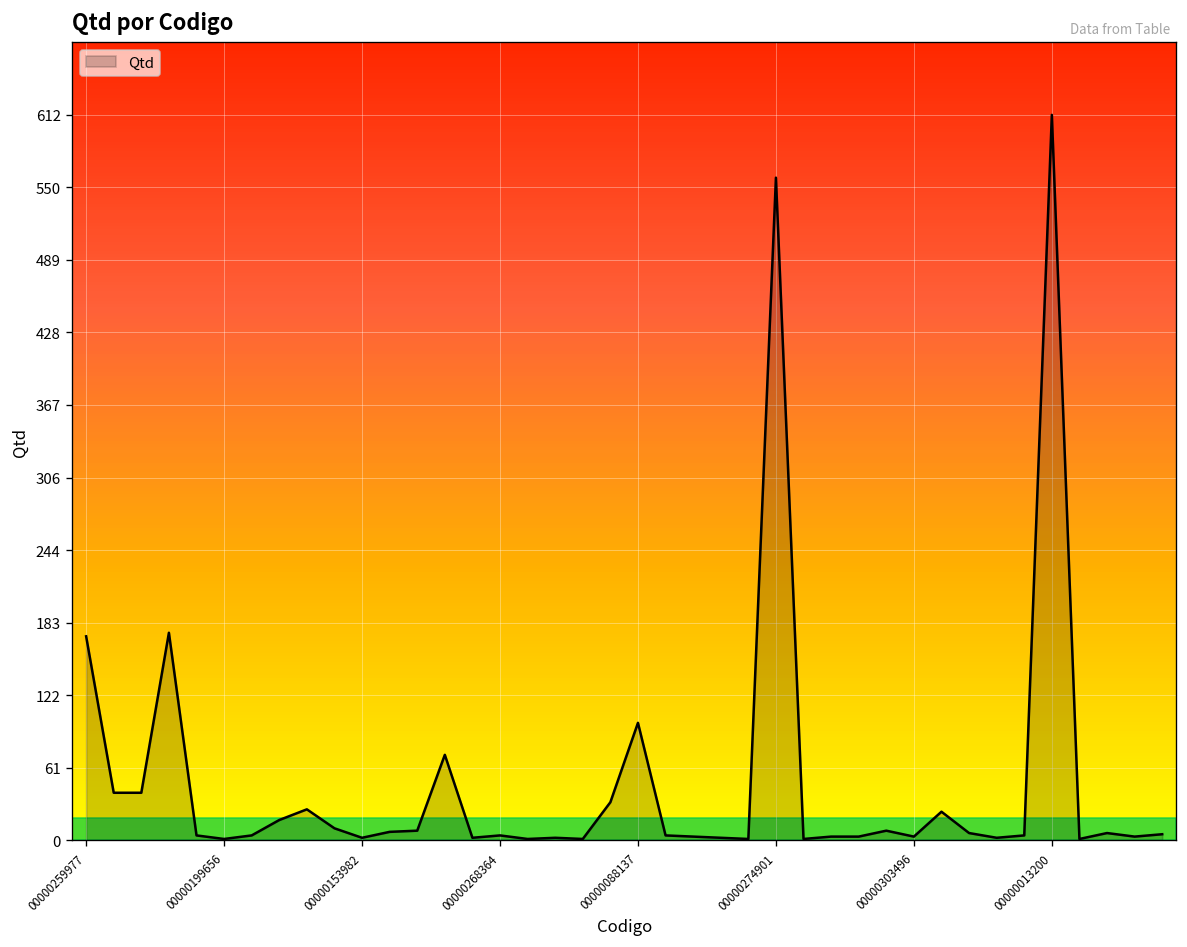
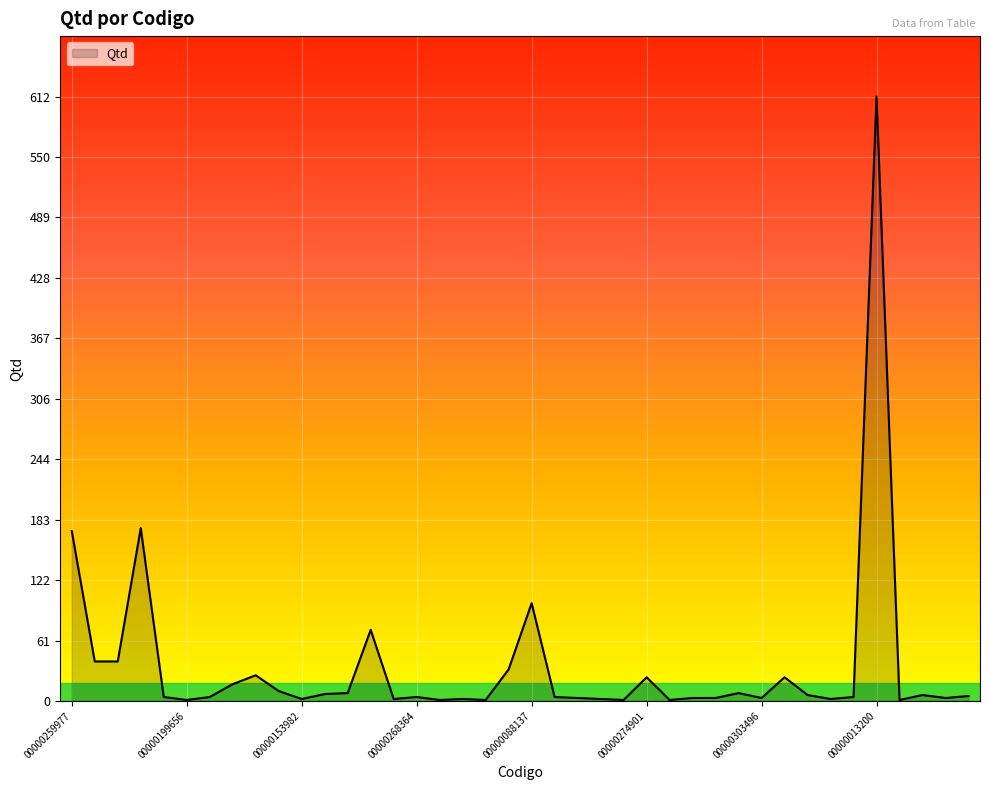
  {
    "00000259977": 170,
    "00000088137": 100,
-   "00000274901": 560,
+   "00000274901": 20,
    "00000013200": 610
  }
